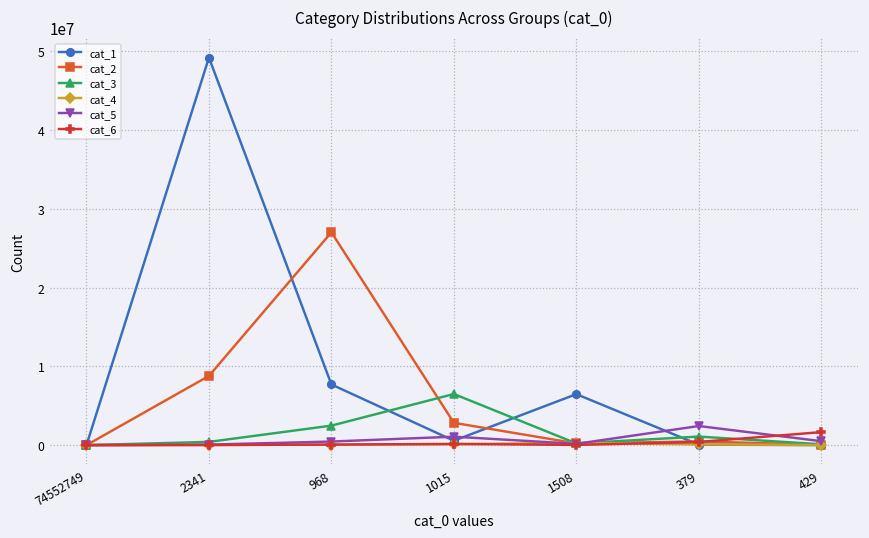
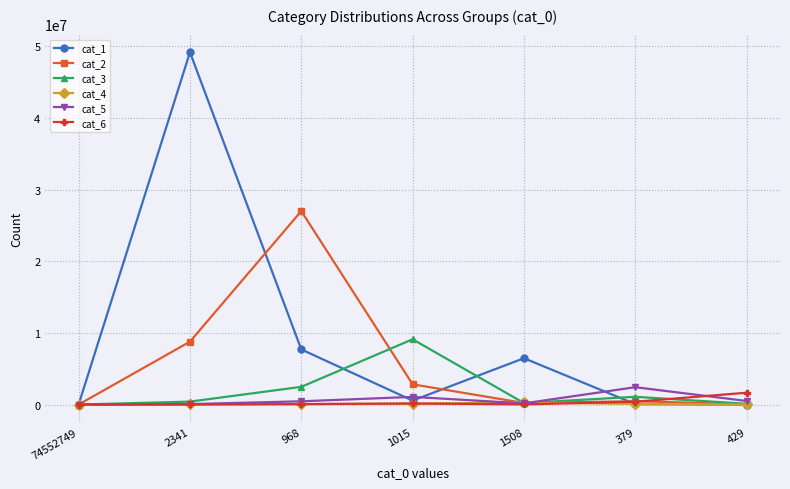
  {
    "cat_1": {
      "2341": 49000000,
      "968": 8000000,
      "1015": 1000000,
      "1508": 6000000
    },
    "cat_3": {
      "968": 2000000,
-     "1015": 6000000,
+     "1015": 9000000,
      "379": 1000000
    },
    "cat_5": {
      "968": 0,
      "1015": 1000000,
      "379": 2000000,
      "429": 0
    }
  }
